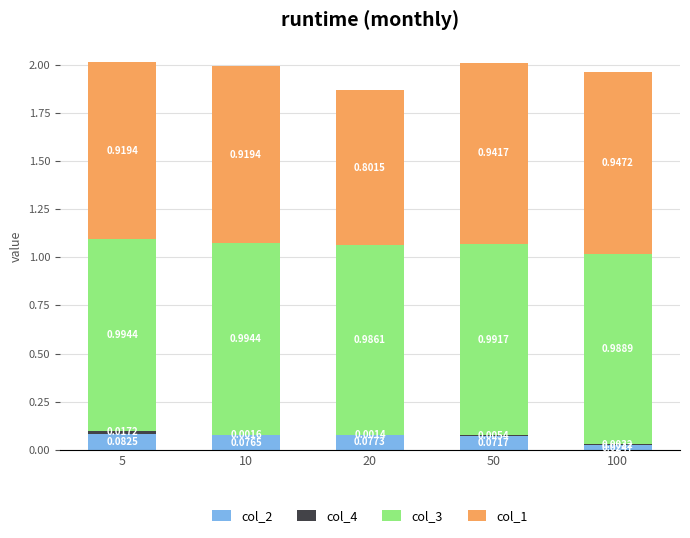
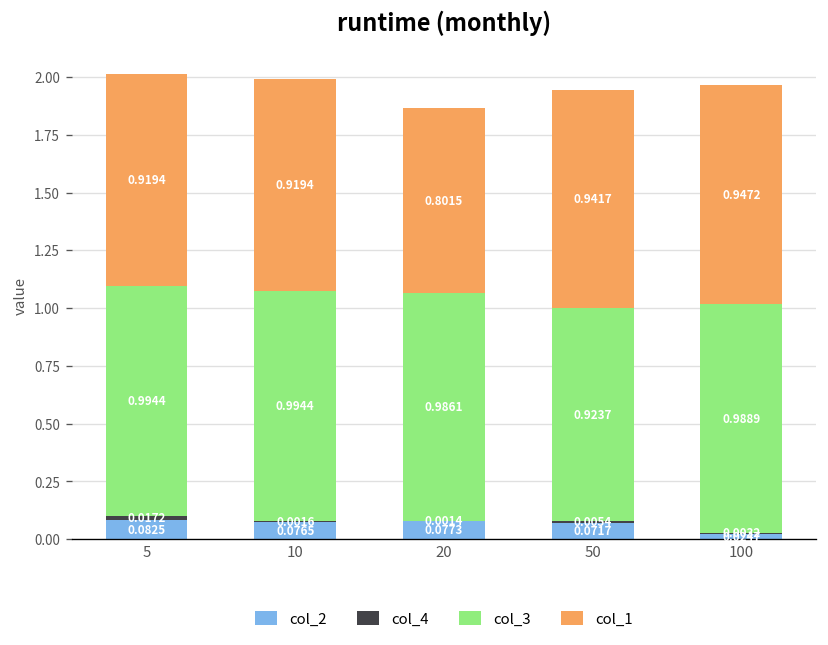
  {
    "col_2": {
      "5": 0.0825
    },
    "col_4": {
      "5": 0.0172,
      "100": 0.0032
    },
    "col_3": {
      "5": 0.9944,
      "10": 0.9944,
      "20": 0.9861,
-     "50": 0.9917,
+     "50": 0.9237,
      "100": 0.9889
    },
    "col_1": {
      "5": 0.9194,
      "10": 0.9194,
      "20": 0.8015,
      "50": 0.9417,
      "100": 0.9472
    }
  }
